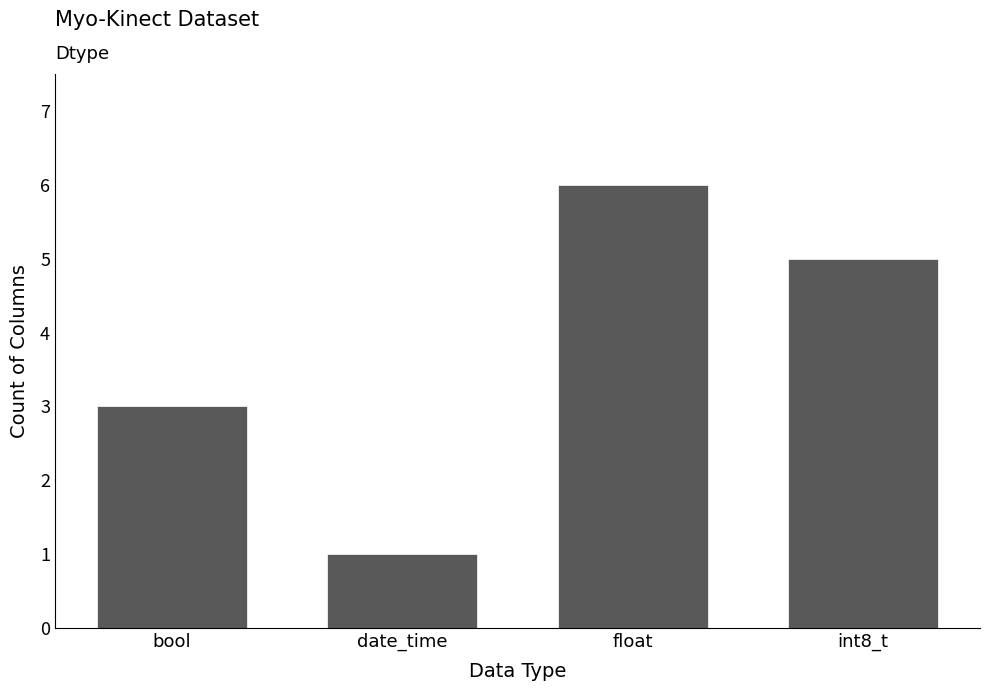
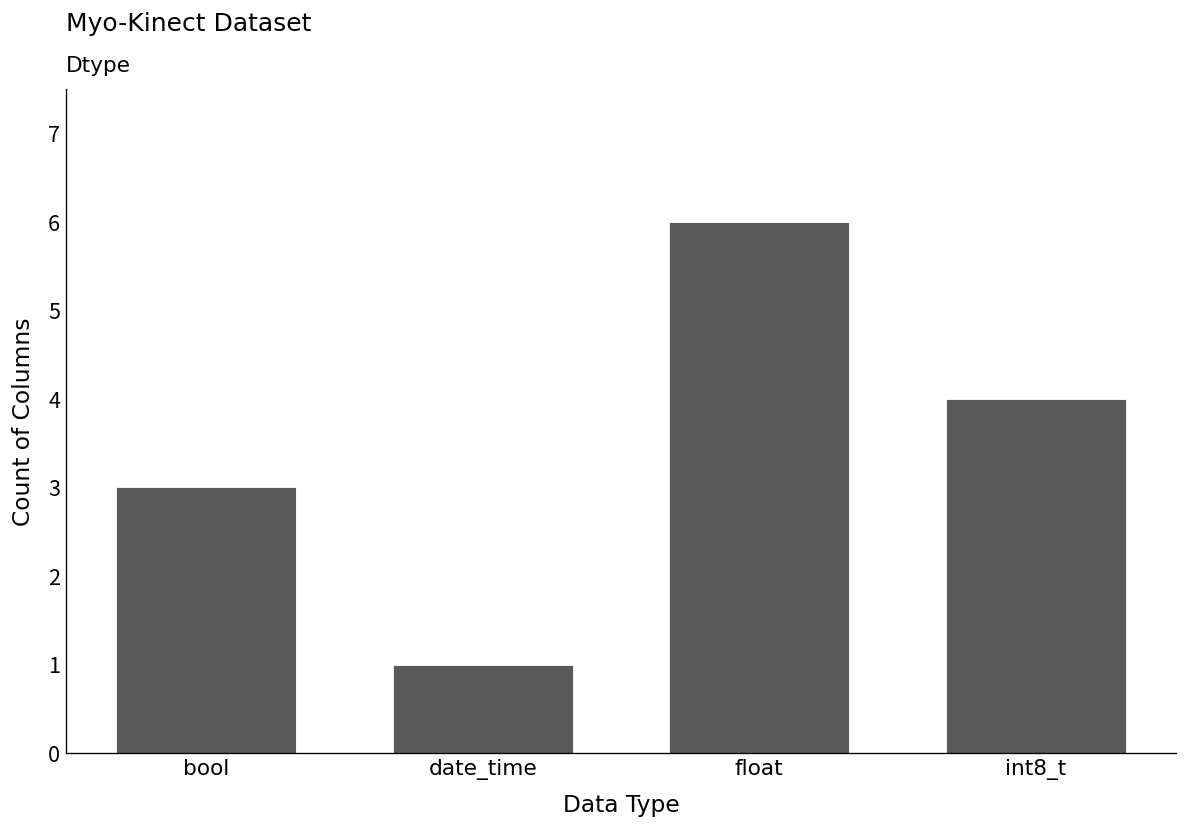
  {
    "bool": 3,
    "date_time": 1,
    "float": 6,
-   "int8_t": 5
+   "int8_t": 4
  }
